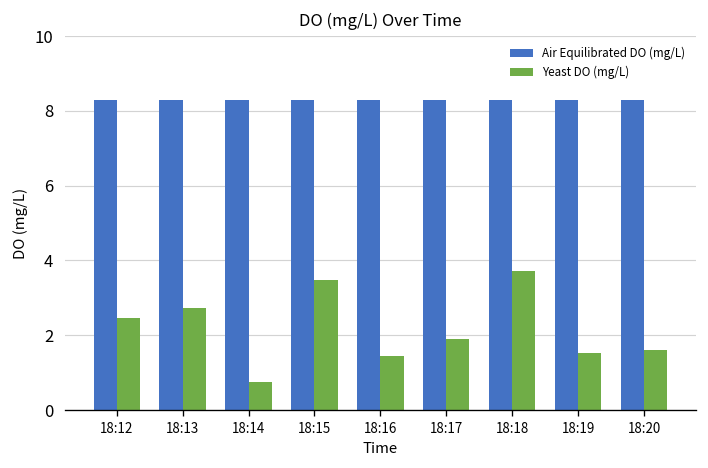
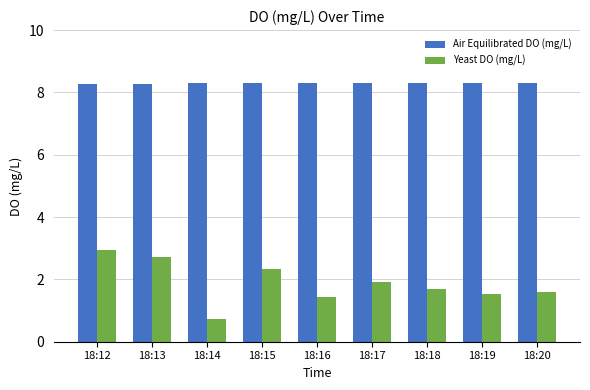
  {
    "Air Equilibrated DO (mg/L)": {
      "18:12": 8.3,
      "18:13": 8.3,
      "18:14": 8.3,
      "18:15": 8.3,
      "18:16": 8.3,
      "18:17": 8.3,
      "18:18": 8.3,
      "18:19": 8.3,
      "18:20": 8.3
    },
    "Yeast DO (mg/L)": {
-     "18:12": 2.5,
+     "18:12": 2.9,
      "18:13": 2.7,
      "18:14": 0.7,
-     "18:15": 3.5,
+     "18:15": 2.3,
      "18:16": 1.4,
      "18:17": 1.9,
-     "18:18": 3.7,
+     "18:18": 1.7,
      "18:19": 1.5,
      "18:20": 1.6
    }
  }
